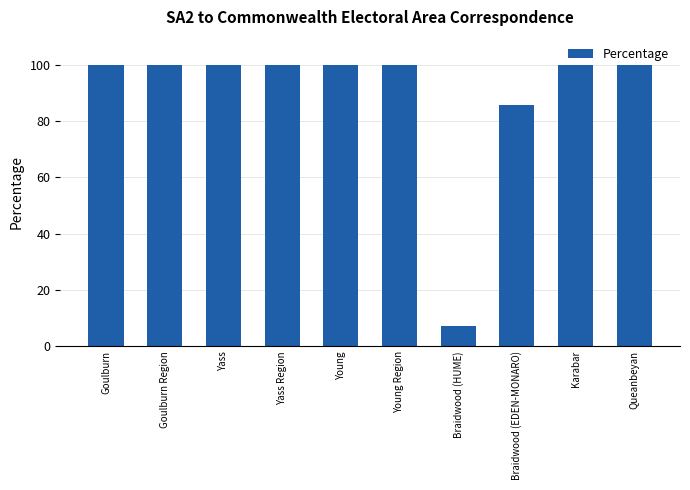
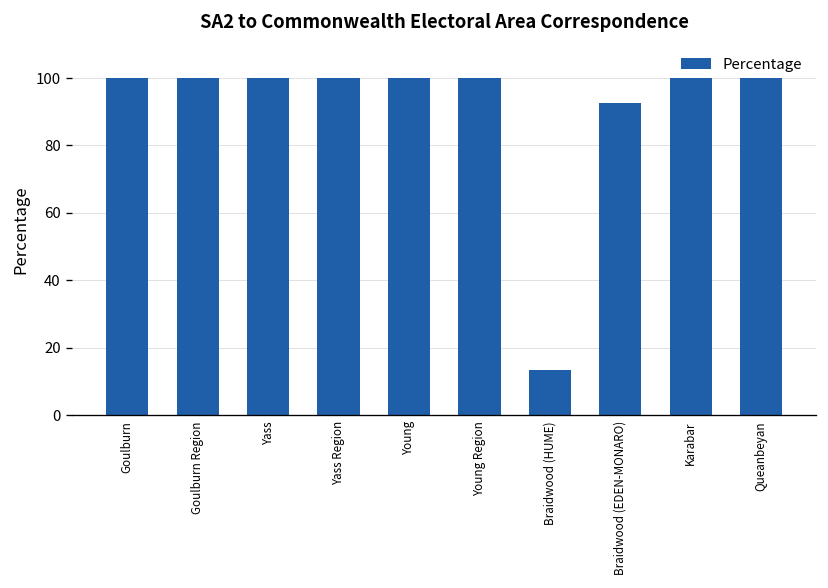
  {
    "Goulburn": 100,
    "Goulburn Region": 100,
    "Yass": 100,
    "Yass Region": 100,
    "Young": 100,
    "Young Region": 100,
-   "Braidwood (HUME)": 7,
-   "Braidwood (EDEN-MONARO)": 86,
+   "Braidwood (HUME)": 14,
+   "Braidwood (EDEN-MONARO)": 93,
    "Karabar": 100,
    "Queanbeyan": 100
  }
